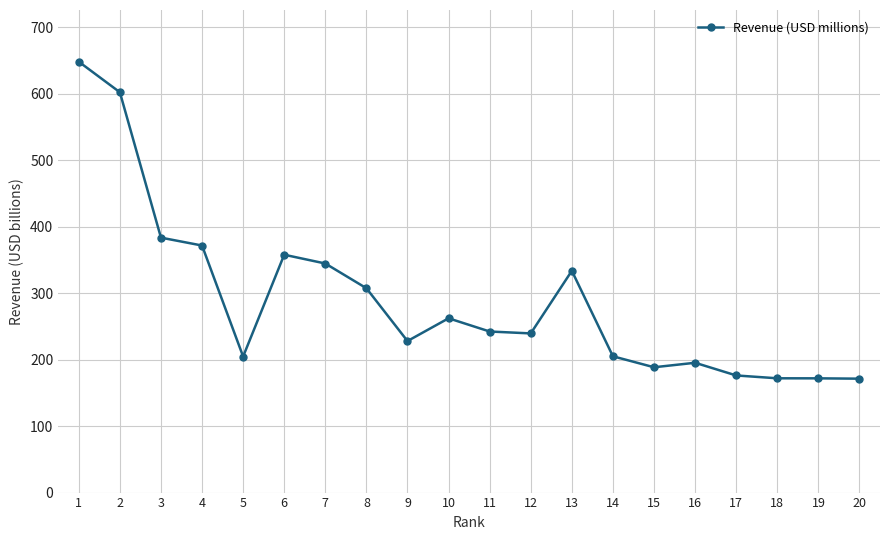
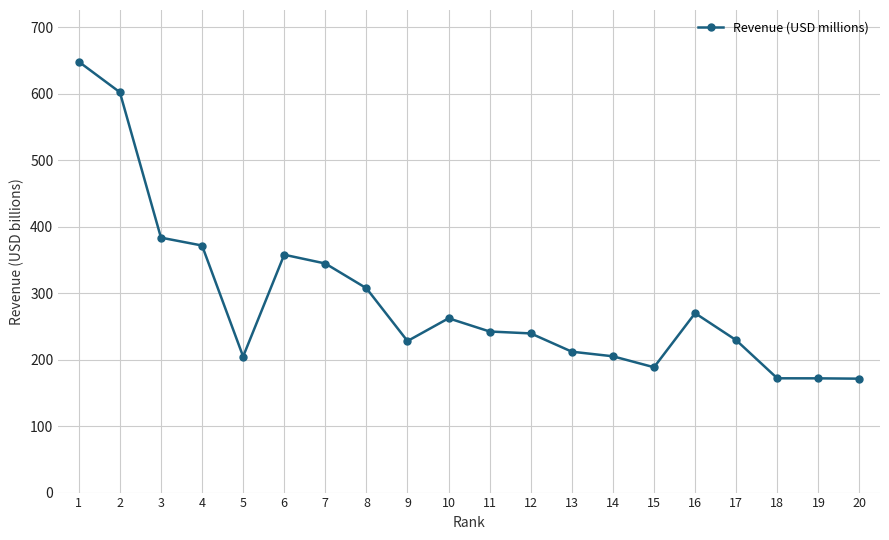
  {
    "1": 650,
    "2": 600,
    "3": 380,
    "4": 370,
    "5": 200,
    "6": 360,
    "7": 340,
    "8": 310,
    "9": 230,
    "10": 260,
    "11": 240,
    "12": 240,
-   "13": 330,
+   "13": 210,
    "14": 210,
    "15": 190,
-   "16": 200,
-   "17": 180,
+   "16": 270,
+   "17": 230,
    "18": 170,
    "19": 170,
    "20": 170
  }
